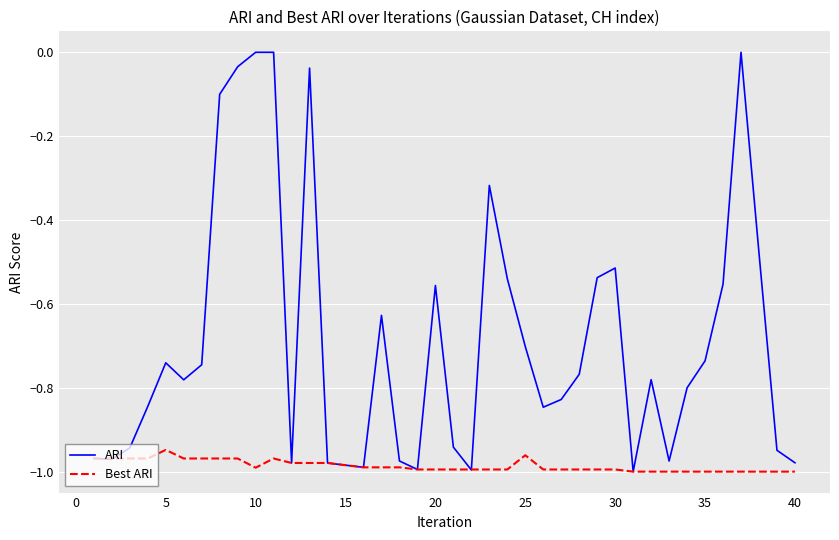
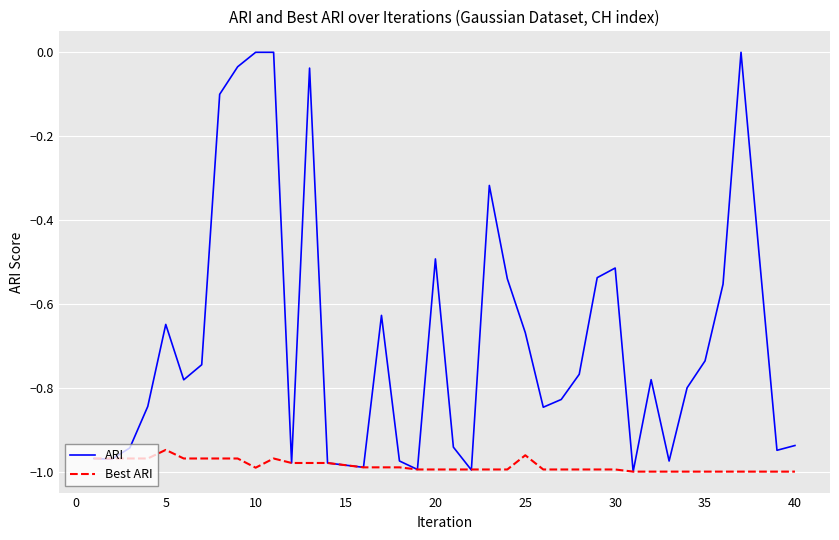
  {
    "ARI": {
-     "5": -0.74,
+     "5": -0.65,
      "10": 0.00,
-     "20": -0.56,
-     "25": -0.70,
+     "20": -0.49,
+     "25": -0.67,
      "30": -0.51,
      "35": -0.74,
-     "40": -0.98
+     "40": -0.94
    },
    "Best ARI": {
      "5": -0.95,
      "10": -0.99,
      "20": -0.99,
      "25": -0.96,
      "30": -0.99,
      "35": -1.00,
      "40": -1.00
    }
  }
